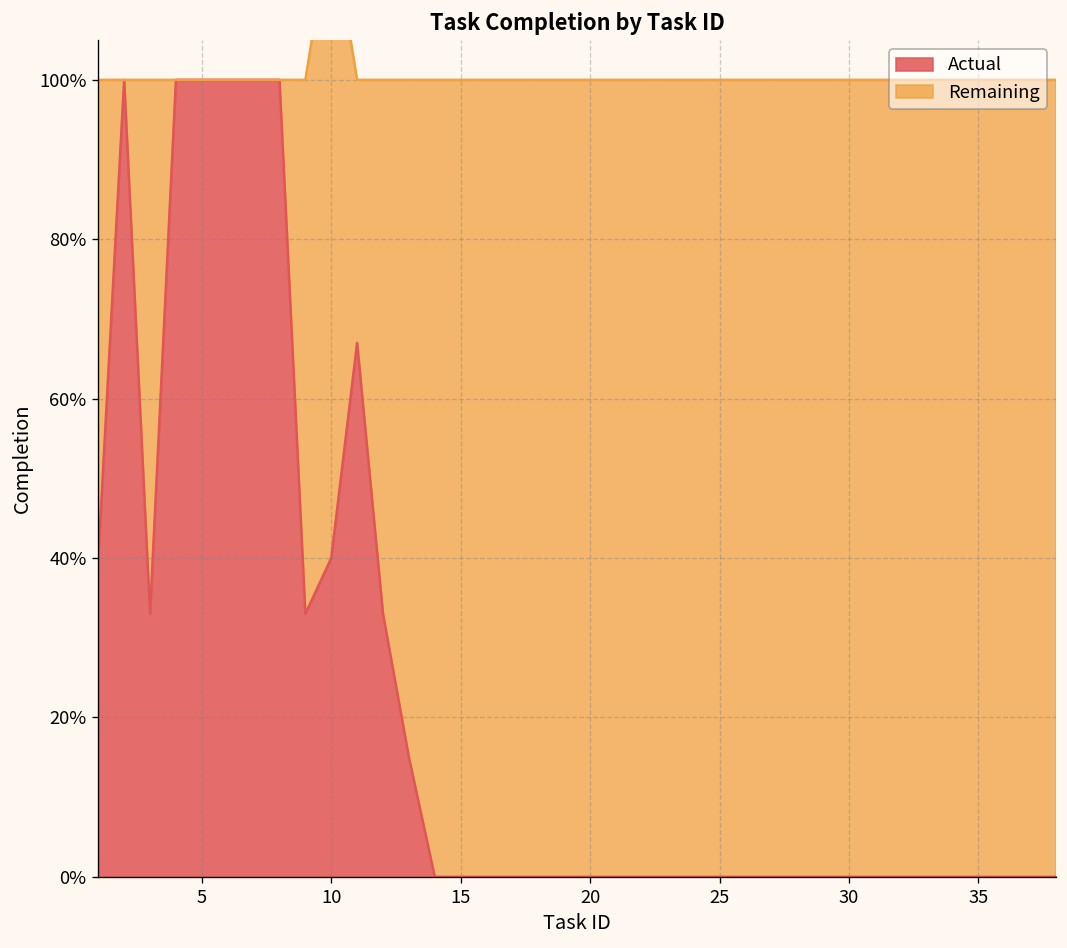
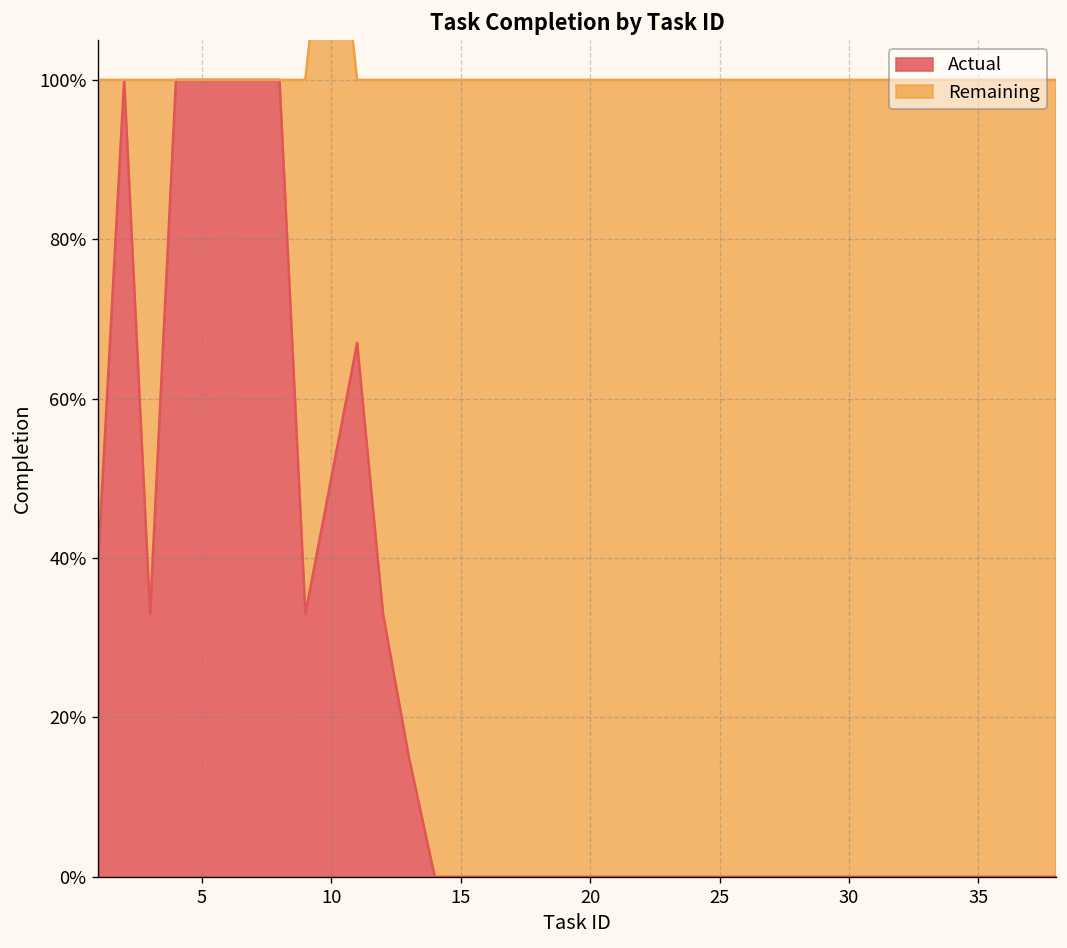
  {
    "Actual": {
-     "10": "40%",
+     "10": "50%",
      "15": "0%",
      "20": "0%",
      "25": "0%",
      "30": "0%",
      "35": "0%"
    },
    "Remaining": {
      "15": "100%",
      "20": "100%",
      "25": "100%",
      "30": "100%"
    }
  }
